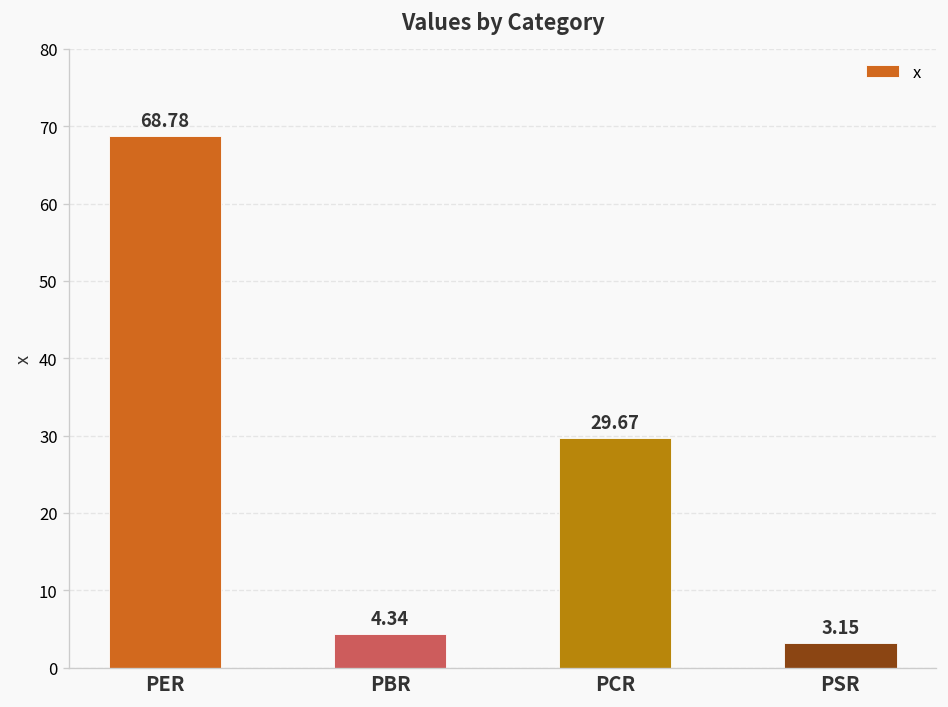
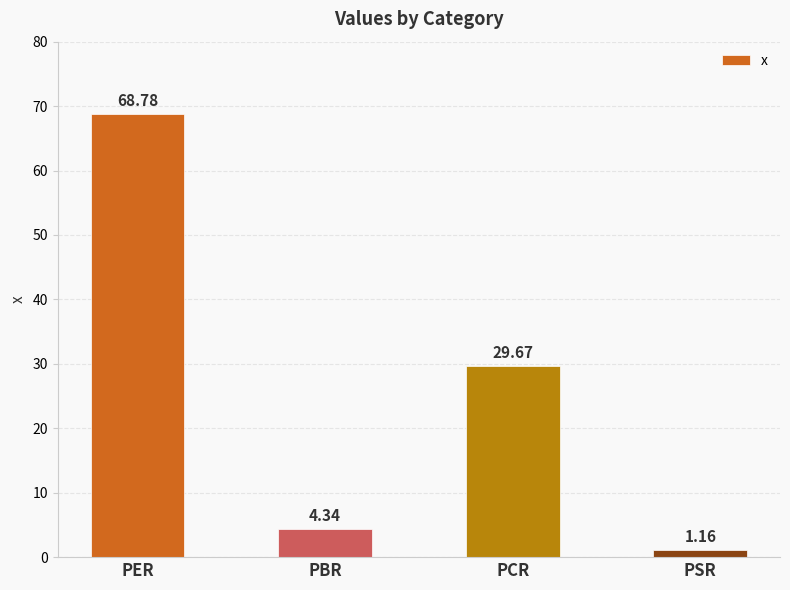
  {
    "PER": 68.78,
    "PBR": 4.34,
    "PCR": 29.67,
-   "PSR": 3.15
+   "PSR": 1.16
  }
